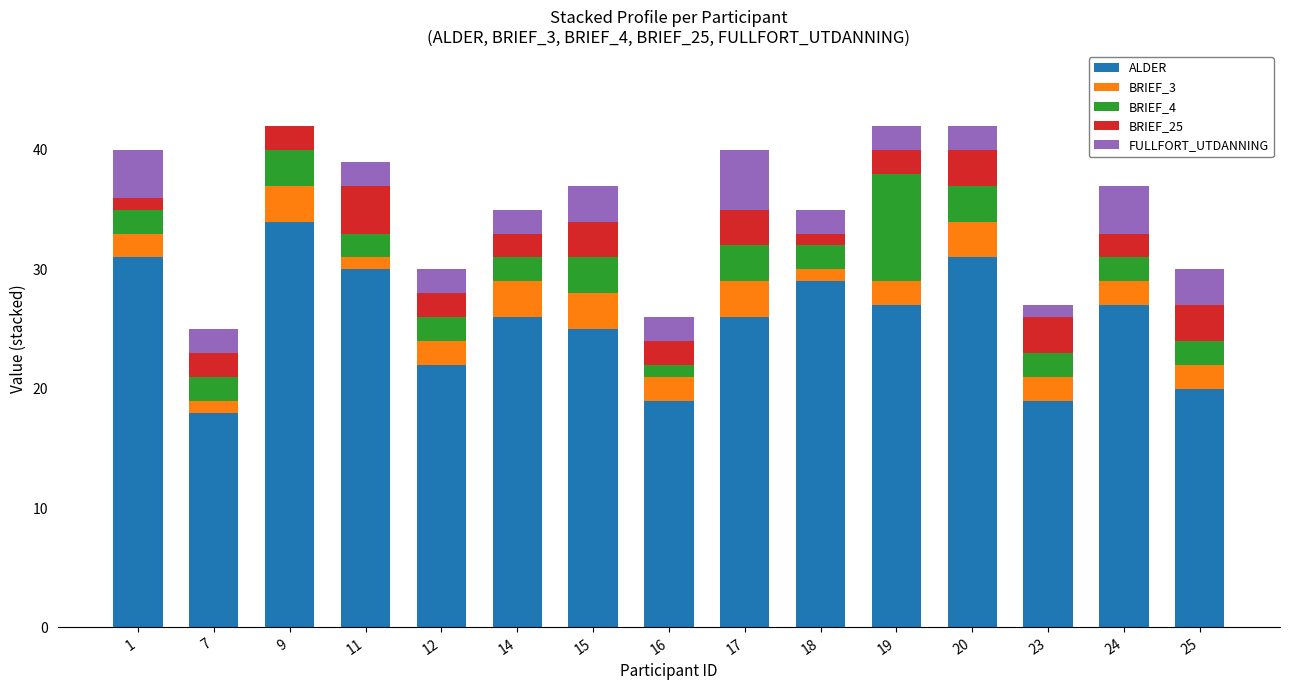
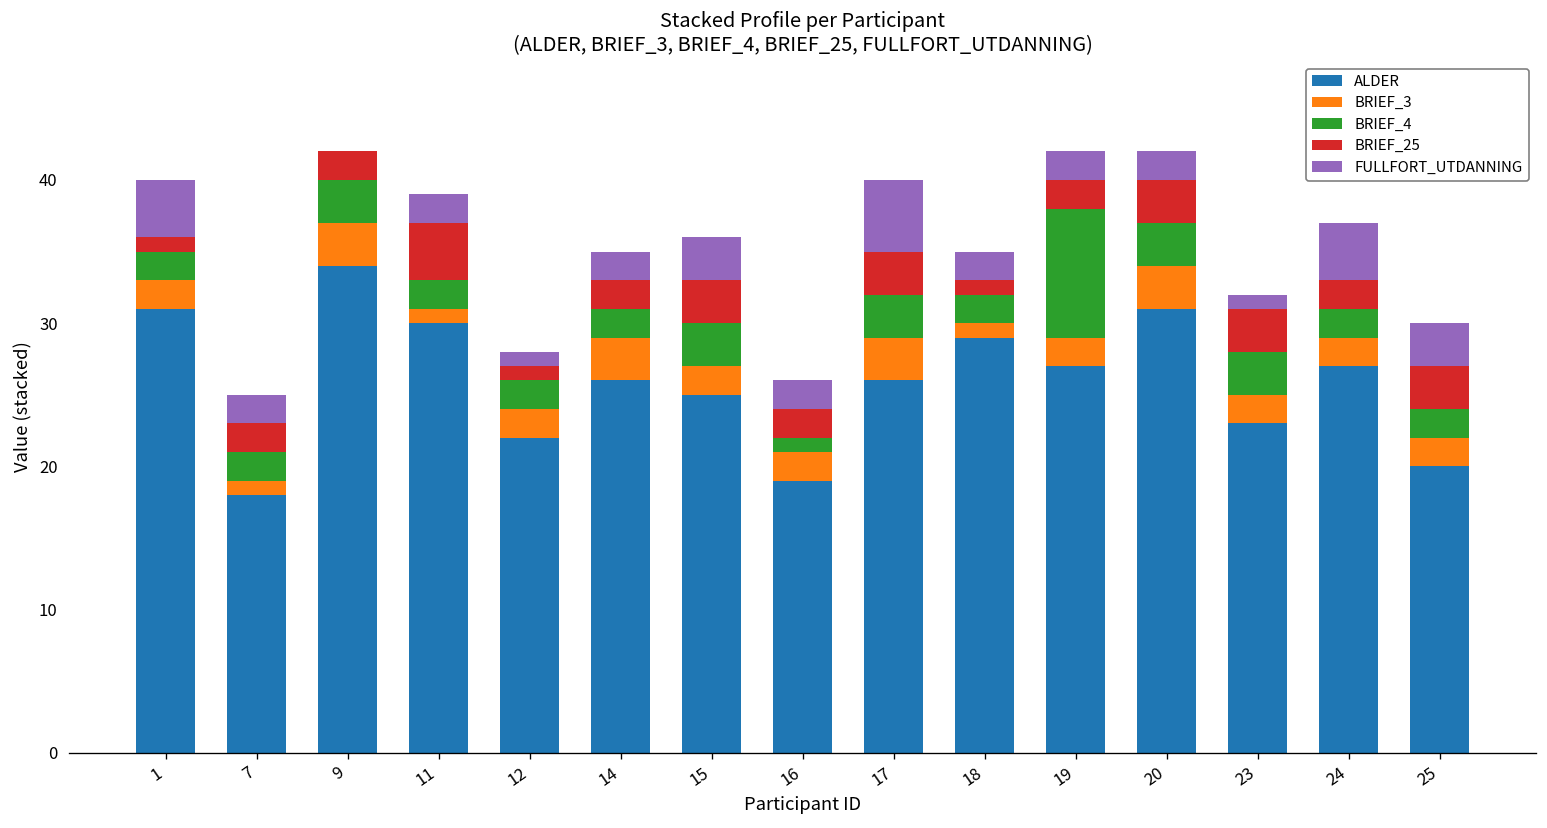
  {
    "ALDER": {
      "1": 31,
      "7": 18,
      "9": 34,
      "11": 30,
      "12": 22,
      "14": 26,
      "15": 25,
      "16": 19,
      "17": 26,
      "18": 29,
      "19": 27,
      "20": 31,
-     "23": 19,
+     "23": 23,
      "24": 27,
      "25": 20
    },
    "BRIEF_3": {
      "1": 2,
      "7": 1,
      "9": 3,
      "11": 1,
      "12": 2,
      "14": 3,
-     "15": 3,
+     "15": 2,
      "16": 2,
      "17": 3,
      "18": 1,
      "19": 2,
      "20": 3,
      "23": 2,
      "24": 2,
      "25": 2
    },
    "BRIEF_4": {
      "1": 2,
      "7": 2,
      "9": 3,
      "11": 2,
      "12": 2,
      "14": 2,
      "15": 3,
      "16": 1,
      "17": 3,
      "18": 2,
      "19": 9,
      "20": 3,
-     "23": 2,
+     "23": 3,
      "24": 2,
      "25": 2
    },
    "BRIEF_25": {
      "1": 1,
      "7": 2,
      "9": 2,
      "11": 4,
-     "12": 2,
+     "12": 1,
      "14": 2,
      "15": 3,
      "16": 2,
      "17": 3,
      "18": 1,
      "19": 2,
      "20": 3,
      "23": 3,
      "24": 2,
      "25": 3
    },
    "FULLFORT_UTDANNING": {
      "1": 4,
      "7": 2,
      "9": 0,
      "11": 2,
-     "12": 2,
+     "12": 1,
      "14": 2,
      "15": 3,
      "16": 2,
      "17": 5,
      "18": 2,
      "19": 2,
      "20": 2,
      "23": 1,
      "24": 4,
      "25": 3
    }
  }
